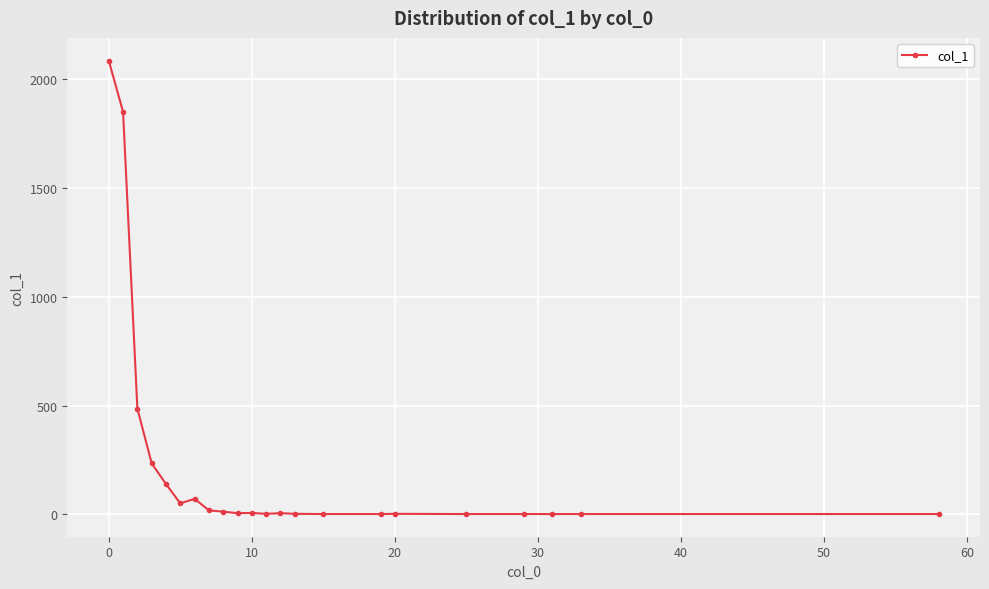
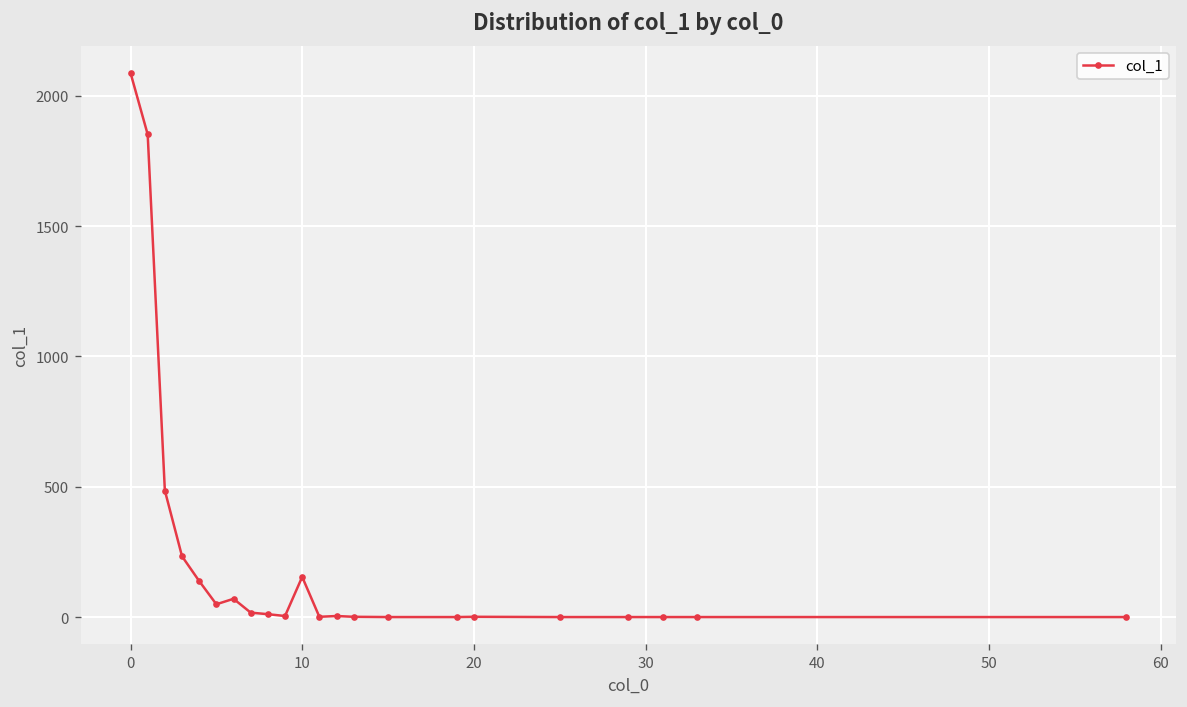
  {
    "0": 2090,
-   "10": 10,
+   "10": 160,
    "20": 0
  }
